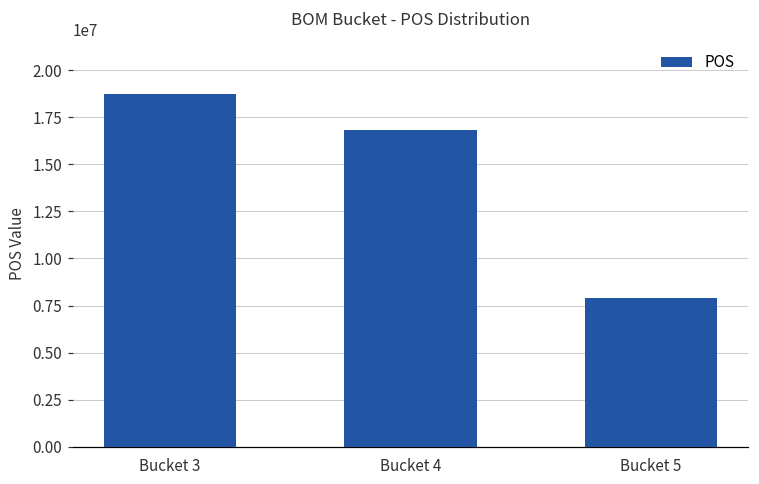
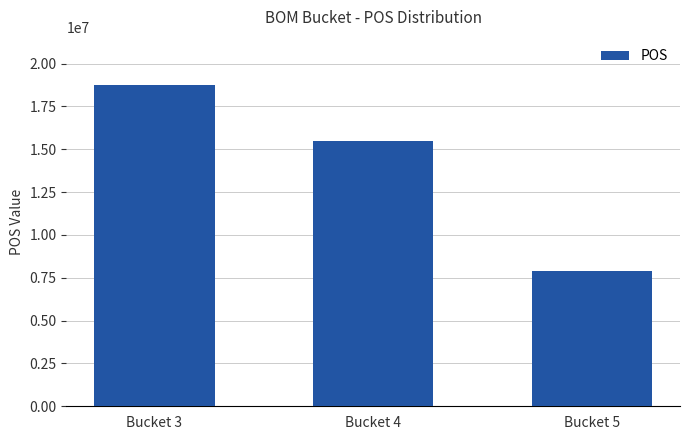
  {
    "Bucket 3": 18700000,
-   "Bucket 4": 16800000,
+   "Bucket 4": 15500000,
    "Bucket 5": 7900000
  }
